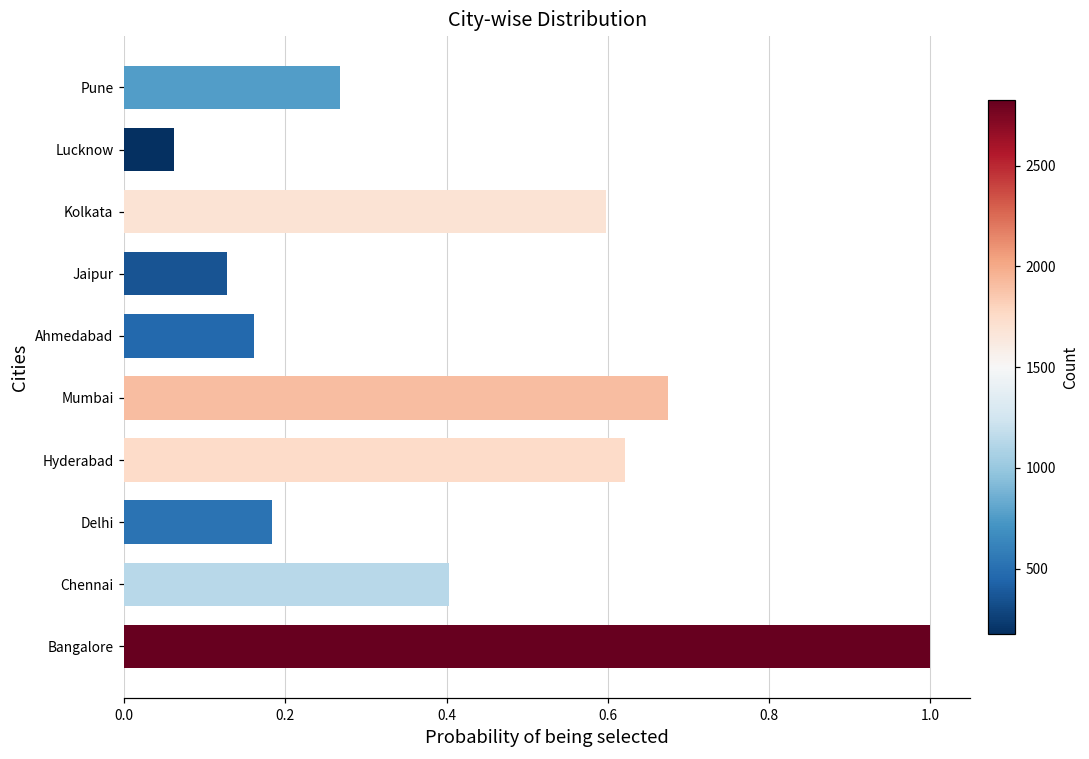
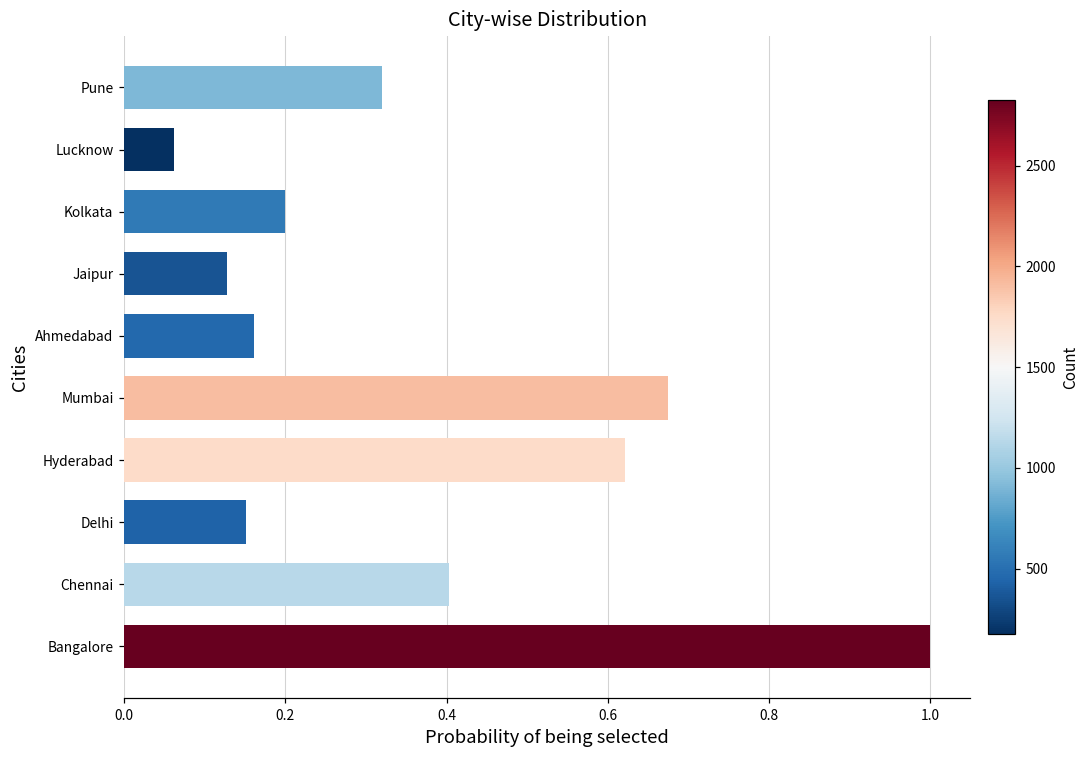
  {
-   "Pune": 0.27,
+   "Pune": 0.32,
    "Lucknow": 0.06,
-   "Kolkata": 0.60,
+   "Kolkata": 0.20,
    "Jaipur": 0.13,
    "Ahmedabad": 0.16,
    "Mumbai": 0.67,
    "Hyderabad": 0.62,
-   "Delhi": 0.18,
+   "Delhi": 0.15,
    "Chennai": 0.40,
    "Bangalore": 1.00
  }
